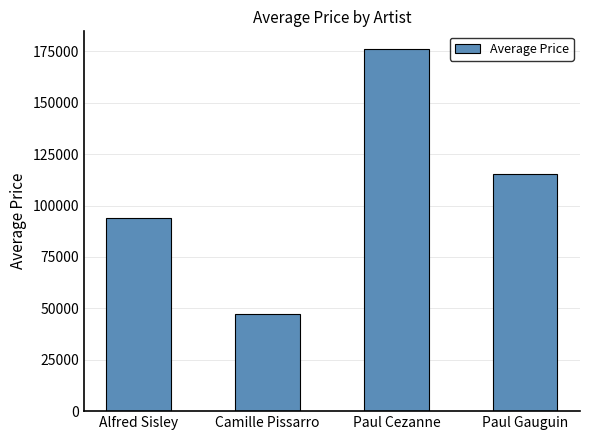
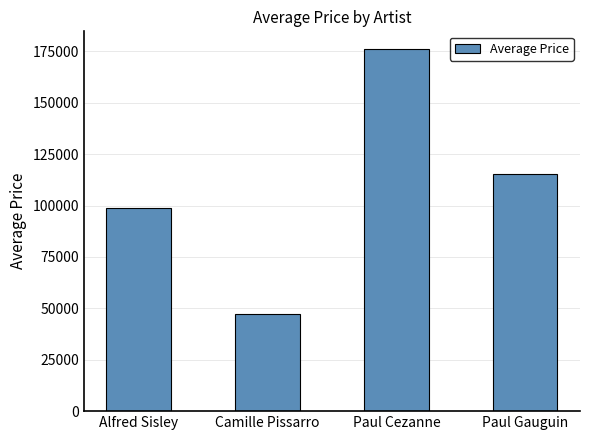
  {
-   "Alfred Sisley": 94000,
+   "Alfred Sisley": 99000,
    "Camille Pissarro": 47000,
    "Paul Cezanne": 176000,
    "Paul Gauguin": 115000
  }
